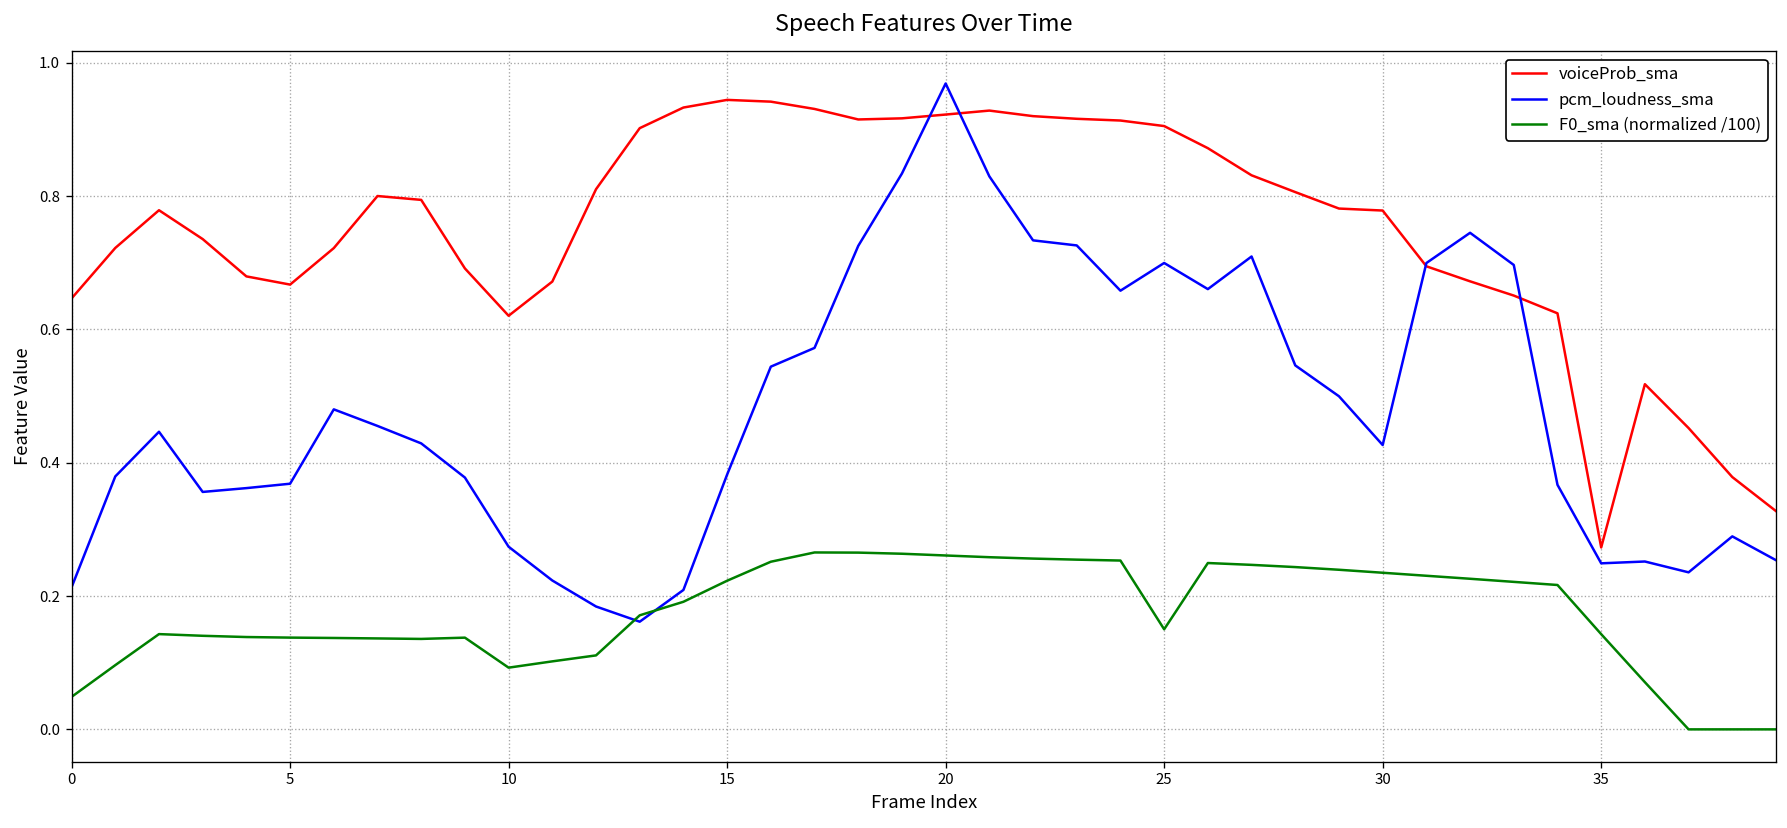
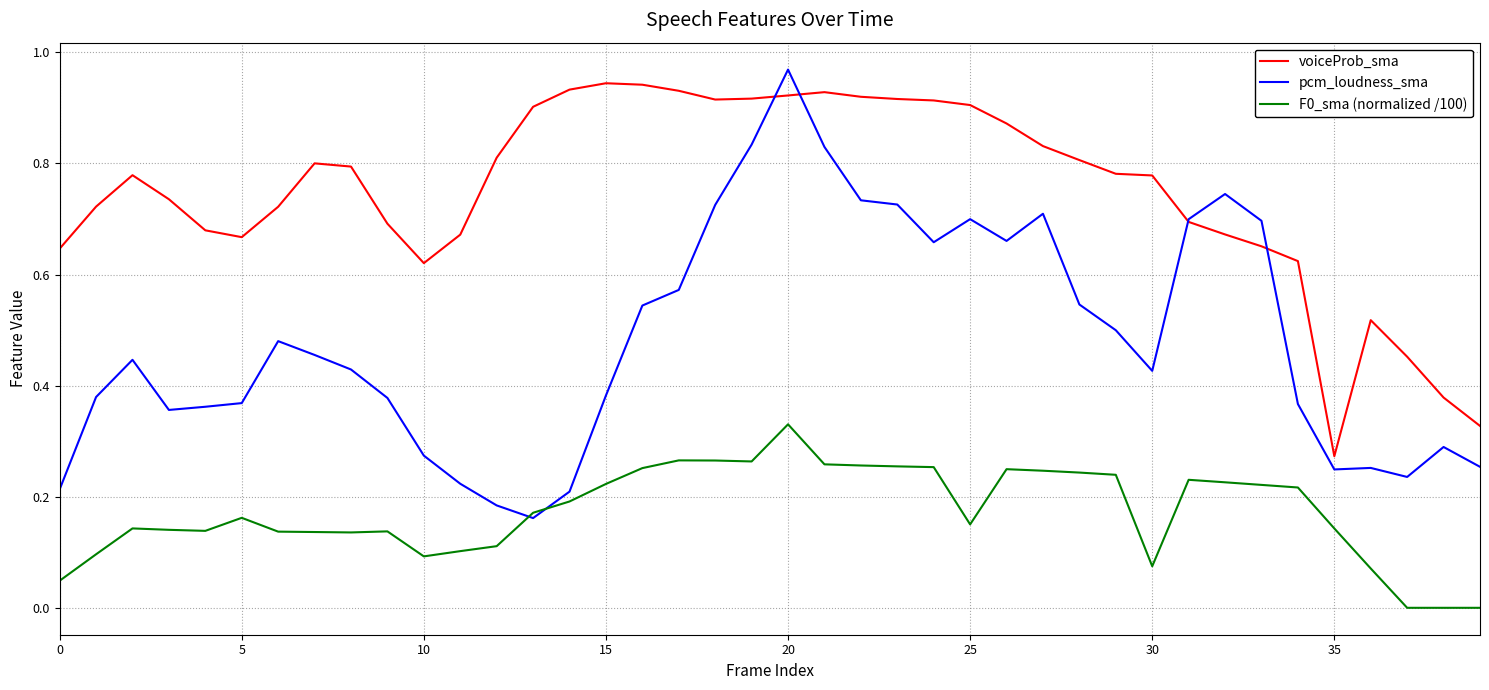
  {
    "voiceProb_sma": {
      "0": 0.65,
      "5": 0.67,
      "10": 0.62,
      "15": 0.94,
      "20": 0.92,
      "25": 0.91,
      "30": 0.78,
      "35": 0.27
    },
    "pcm_loudness_sma": {
      "0": 0.21,
      "5": 0.37,
      "10": 0.27,
      "15": 0.38,
      "20": 0.97,
      "25": 0.70,
      "30": 0.43,
      "35": 0.25
    },
    "F0_sma (normalized /100)": {
      "0": 0.05,
-     "5": 0.14,
+     "5": 0.16,
      "10": 0.09,
      "15": 0.22,
-     "20": 0.26,
+     "20": 0.33,
      "25": 0.15,
-     "30": 0.24,
+     "30": 0.07,
      "35": 0.14
    }
  }
